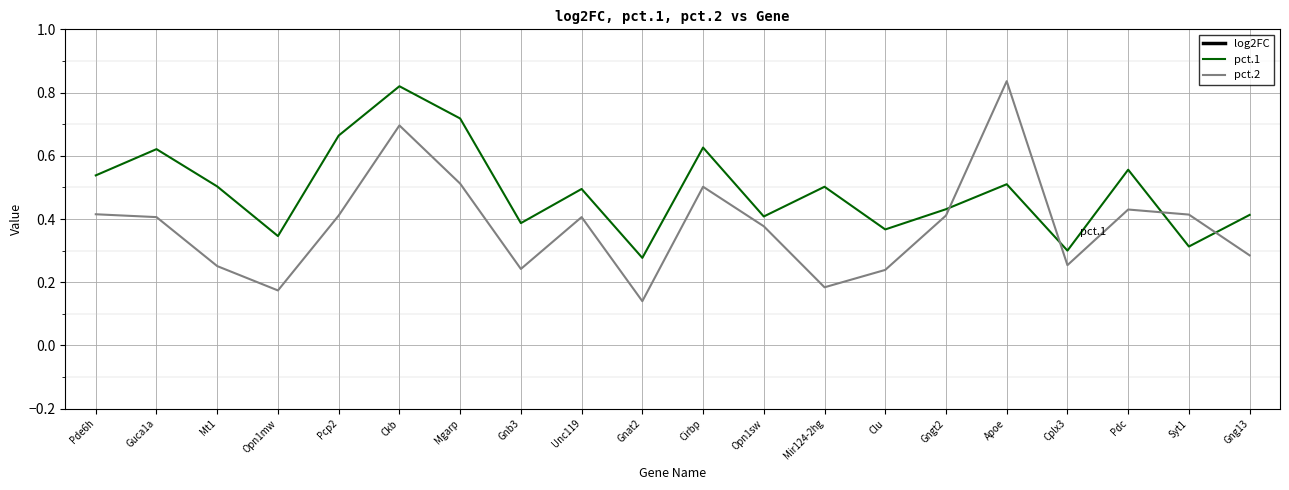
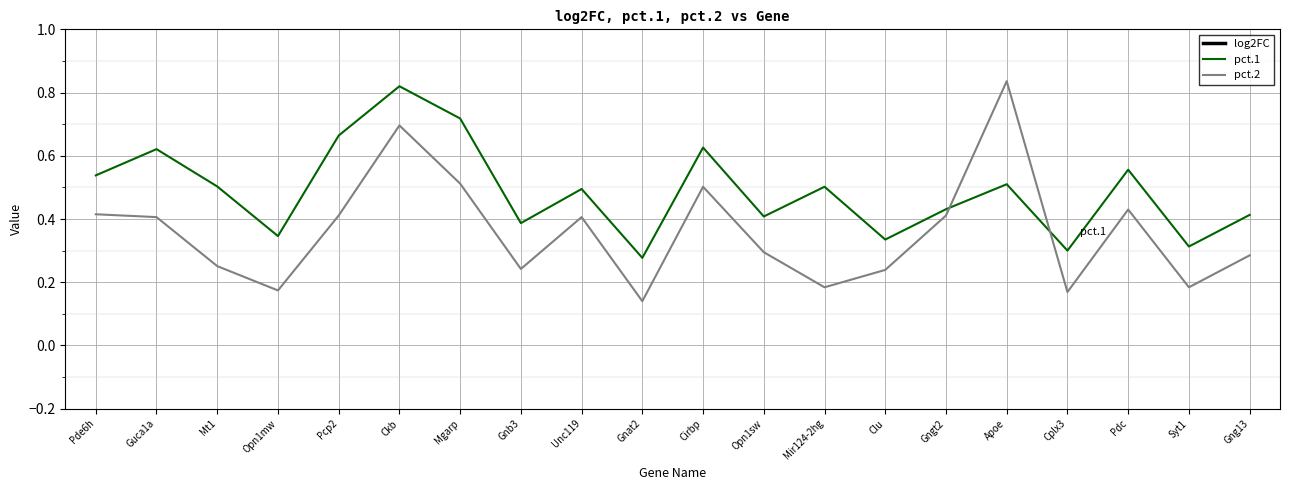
  {
    "pct.1": {
      "Pde6h": 0.54,
      "Guca1a": 0.62,
      "Mt1": 0.50,
      "Opn1mw": 0.35,
      "Pcp2": 0.66,
      "Ckb": 0.82,
      "Mgarp": 0.72,
      "Gnb3": 0.39,
      "Unc119": 0.50,
      "Gnat2": 0.28,
      "Cirbp": 0.63,
      "Opn1sw": 0.41,
      "Mir124-2hg": 0.50,
-     "Clu": 0.37,
+     "Clu": 0.34,
      "Gngt2": 0.43,
      "Apoe": 0.51,
      "Pdc": 0.56,
      "Syt1": 0.31,
      "Gng13": 0.41
    },
    "pct.2": {
      "Pde6h": 0.42,
      "Guca1a": 0.41,
      "Mt1": 0.25,
      "Opn1mw": 0.17,
      "Pcp2": 0.41,
      "Ckb": 0.70,
      "Mgarp": 0.51,
      "Gnb3": 0.24,
      "Unc119": 0.41,
      "Gnat2": 0.14,
      "Cirbp": 0.50,
-     "Opn1sw": 0.38,
+     "Opn1sw": 0.30,
      "Mir124-2hg": 0.18,
      "Clu": 0.24,
      "Gngt2": 0.41,
      "Apoe": 0.84,
-     "Cplx3": 0.25,
+     "Cplx3": 0.17,
      "Pdc": 0.43,
-     "Syt1": 0.41,
+     "Syt1": 0.18,
      "Gng13": 0.29
    }
  }
